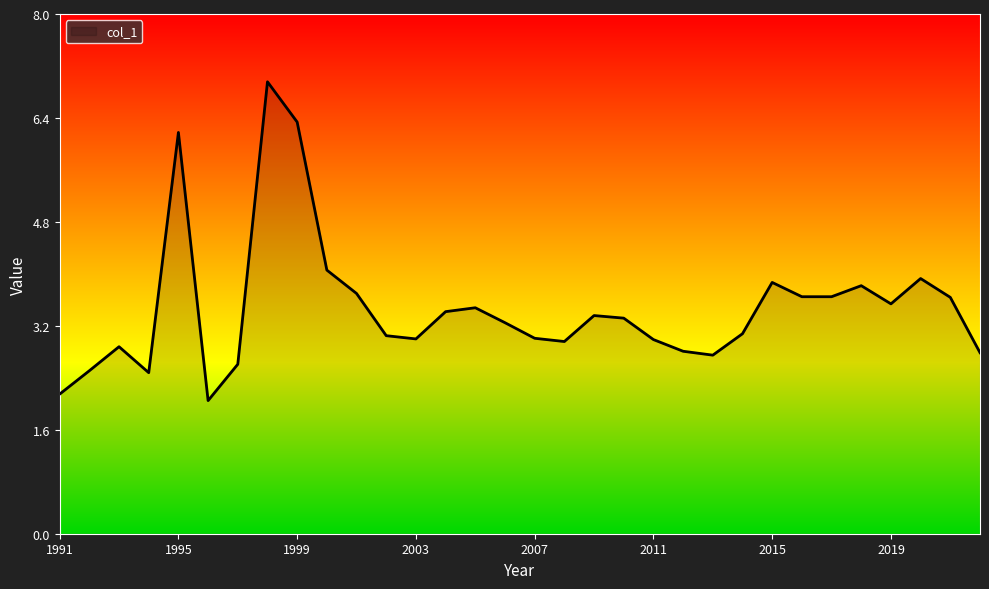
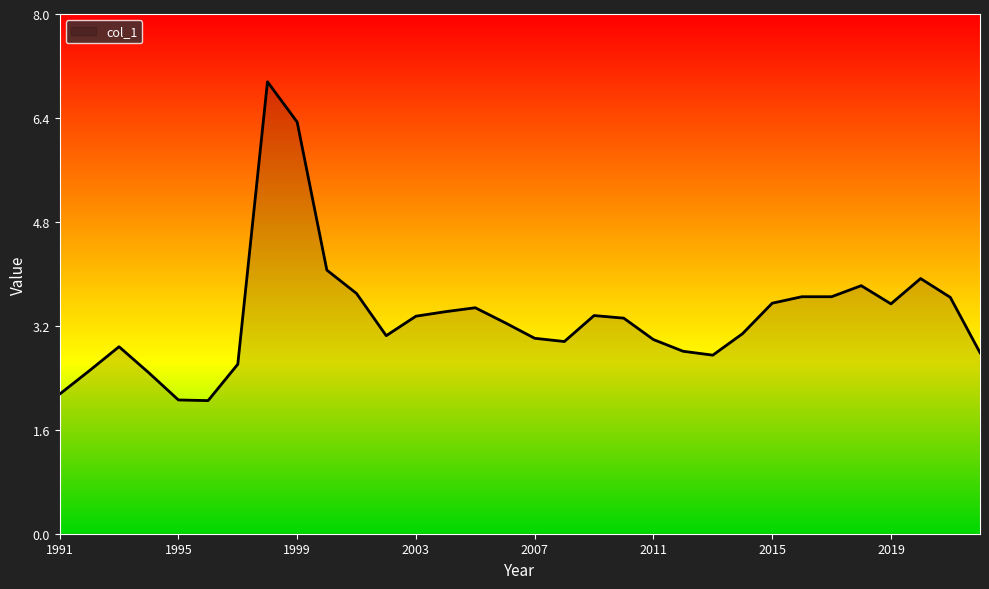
  {
    "1991": 2.2,
-   "1995": 6.2,
+   "1995": 2.1,
    "1999": 6.3,
-   "2003": 3.0,
+   "2003": 3.4,
    "2007": 3.0,
    "2011": 3.0,
-   "2015": 3.9,
+   "2015": 3.6,
    "2019": 3.5
  }
